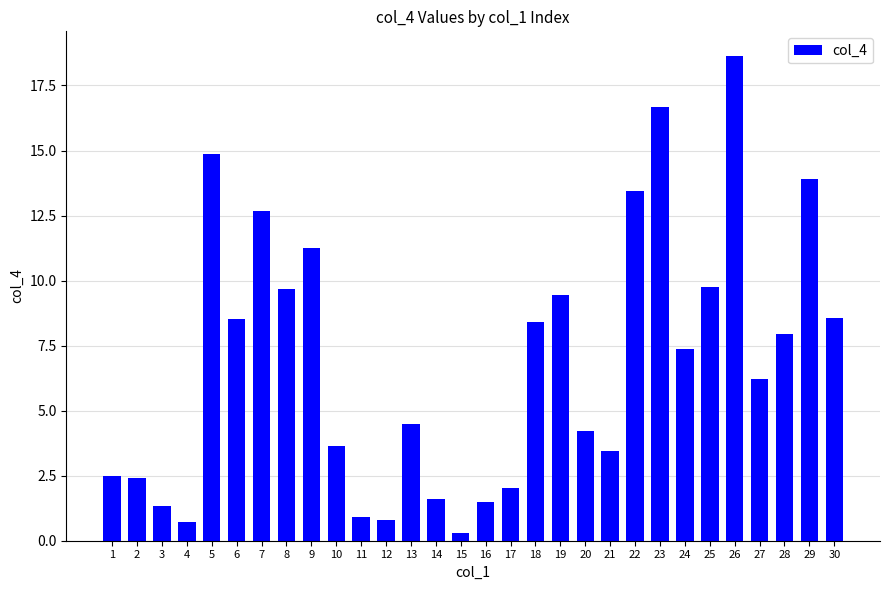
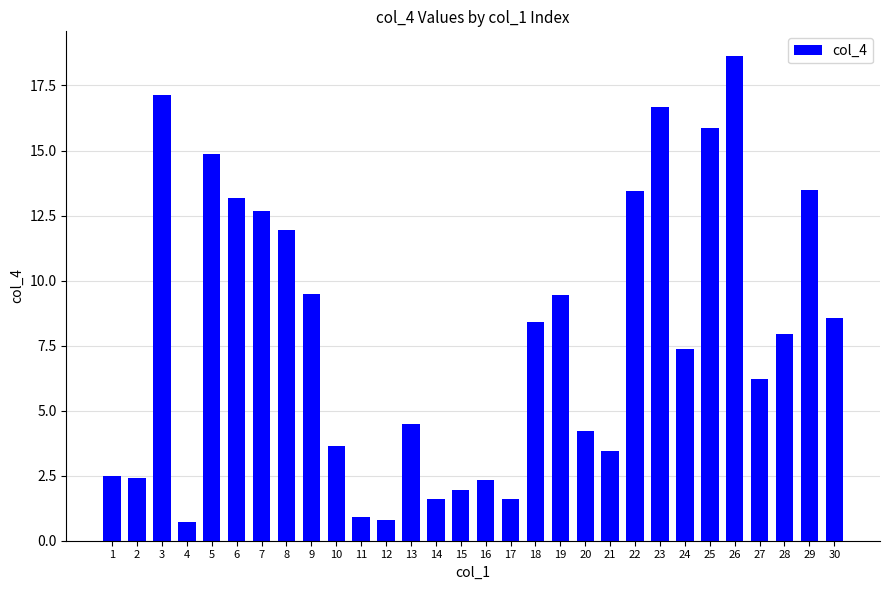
  {
    "1": 2.5,
    "2": 2.4,
-   "3": 1.3,
+   "3": 17.1,
    "4": 0.7,
    "5": 14.9,
-   "6": 8.5,
+   "6": 13.2,
    "7": 12.7,
-   "8": 9.7,
-   "9": 11.3,
+   "8": 12.0,
+   "9": 9.5,
    "10": 3.6,
    "11": 0.9,
    "12": 0.8,
    "13": 4.5,
    "14": 1.6,
-   "15": 0.3,
-   "16": 1.5,
-   "17": 2.0,
+   "15": 2.0,
+   "16": 2.3,
+   "17": 1.6,
    "18": 8.4,
    "19": 9.5,
    "20": 4.2,
    "21": 3.5,
    "22": 13.4,
    "23": 16.7,
    "24": 7.4,
-   "25": 9.8,
+   "25": 15.9,
    "26": 18.6,
    "27": 6.2,
    "28": 7.9,
-   "29": 13.9,
+   "29": 13.5,
    "30": 8.6
  }
